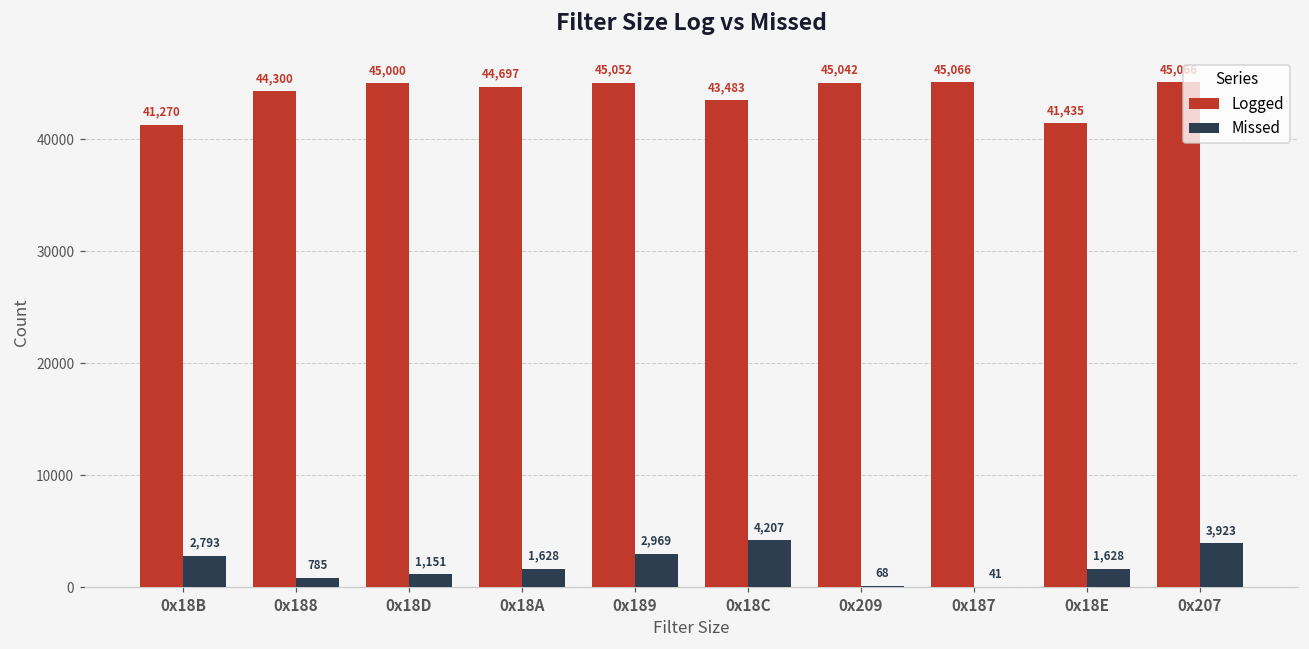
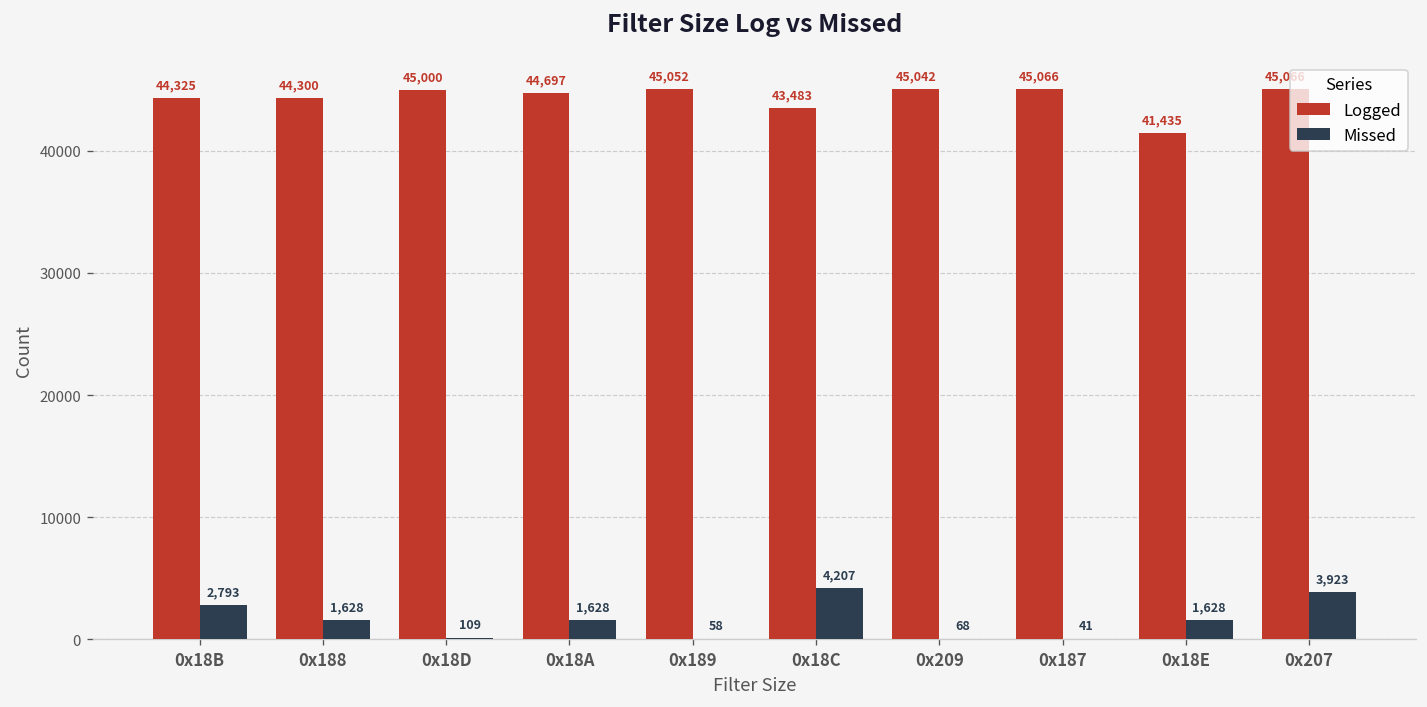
  {
    "Logged": {
-     "0x18B": "41,270",
+     "0x18B": "44,325",
      "0x188": "44,300",
      "0x18D": "45,000",
      "0x18A": "44,697",
      "0x189": "45,052",
      "0x18C": "43,483",
      "0x209": "45,042",
      "0x187": "45,066",
      "0x18E": "41,435"
    },
    "Missed": {
      "0x18B": "2,793",
-     "0x188": "785",
-     "0x18D": "1,151",
+     "0x188": "1,628",
+     "0x18D": "109",
      "0x18A": "1,628",
-     "0x189": "2,969",
+     "0x189": "58",
      "0x18C": "4,207",
      "0x209": "68",
      "0x187": "41",
      "0x18E": "1,628",
      "0x207": "3,923"
    }
  }
